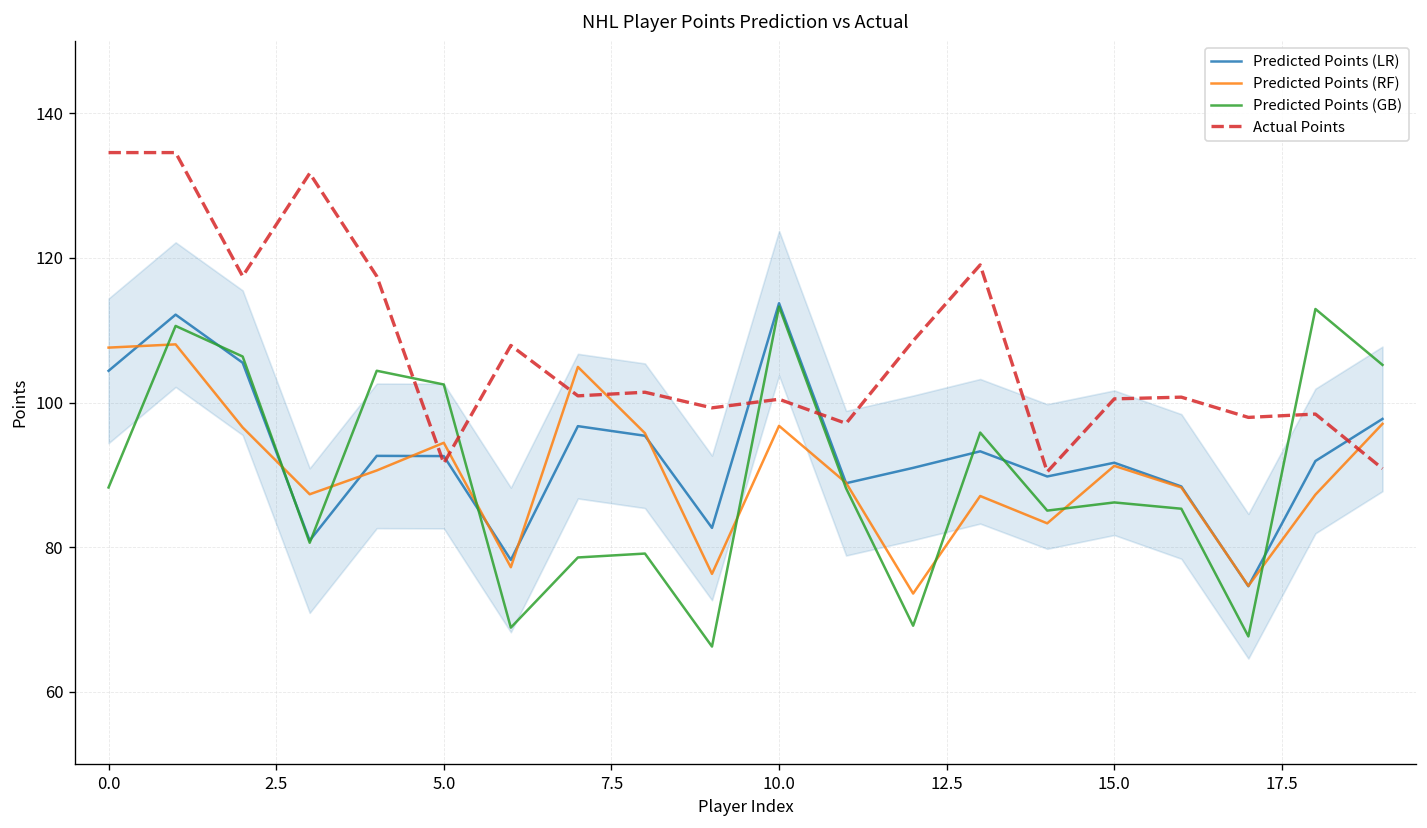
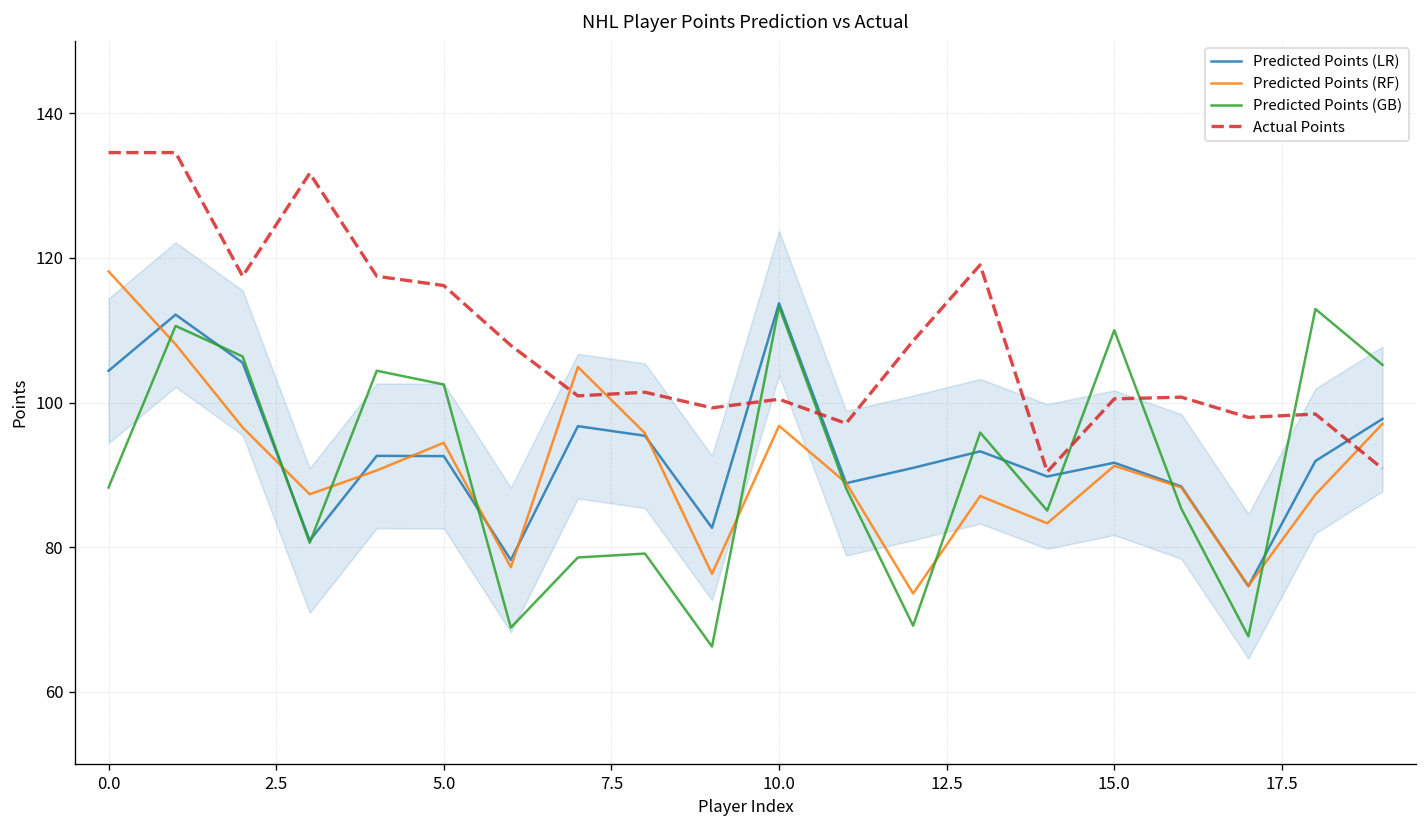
  {
    "Predicted Points (RF)": {
-     "0.0": 108,
+     "0.0": 118,
      "5.0": 94,
      "10.0": 97,
      "15.0": 91
    },
    "Predicted Points (GB)": {
      "0.0": 88,
      "10.0": 113,
-     "15.0": 86
+     "15.0": 110
    },
    "Actual Points": {
      "0.0": 135,
-     "5.0": 92,
+     "5.0": 116,
      "10.0": 100,
      "15.0": 101
    }
  }
